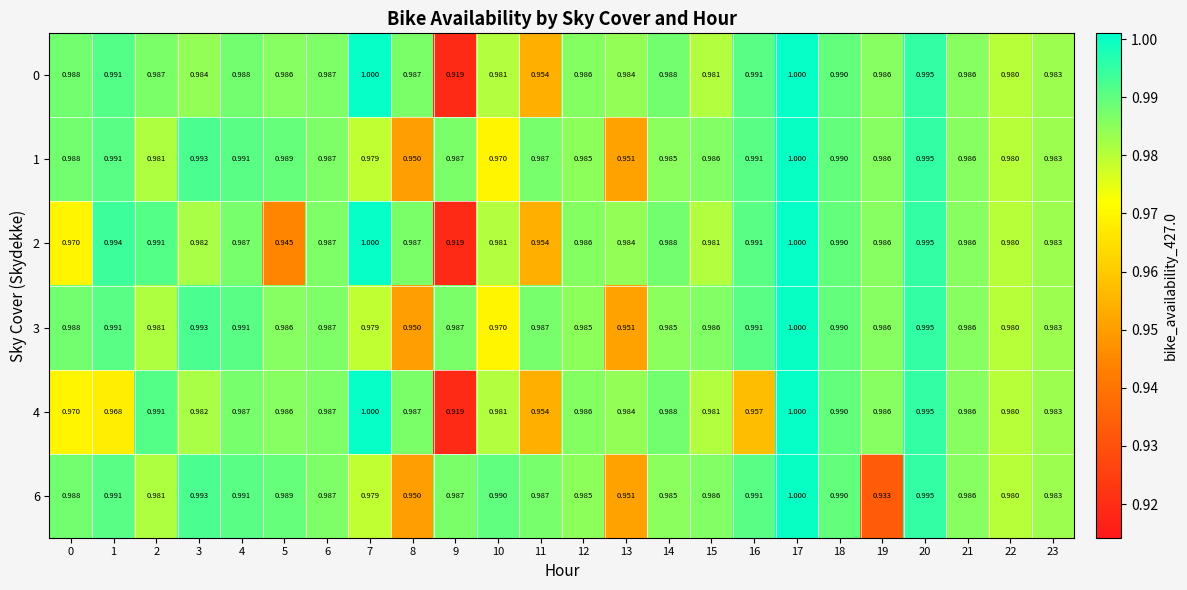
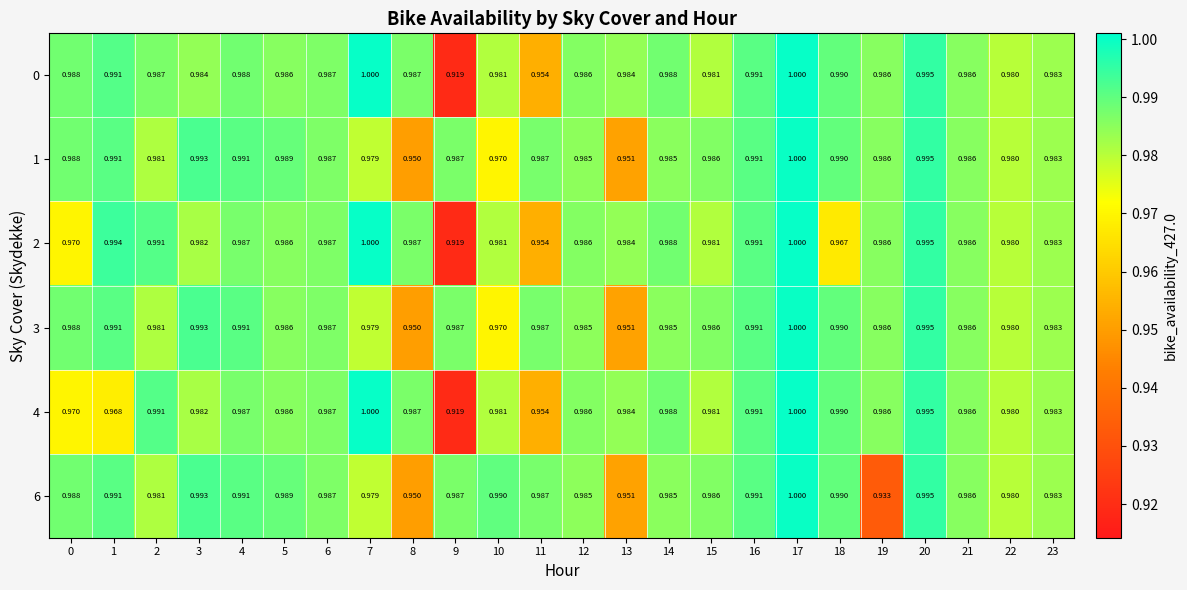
  {
    "0": {
      "0": 0.988,
      "1": 0.991,
      "2": 0.987,
      "3": 0.984,
      "4": 0.988,
      "5": 0.986,
      "6": 0.987,
      "7": 1.000,
      "8": 0.987,
      "9": 0.919,
      "10": 0.981,
      "11": 0.954,
      "12": 0.986,
      "13": 0.984,
      "14": 0.988,
      "15": 0.981,
      "16": 0.991,
      "17": 1.000,
      "18": 0.990,
      "19": 0.986,
      "20": 0.995,
      "21": 0.986,
      "22": 0.980,
      "23": 0.983
    },
    "1": {
      "0": 0.988,
      "1": 0.991,
      "2": 0.981,
      "3": 0.993,
      "4": 0.991,
      "5": 0.989,
      "6": 0.987,
      "7": 0.979,
      "8": 0.950,
      "9": 0.987,
      "10": 0.970,
      "11": 0.987,
      "12": 0.985,
      "13": 0.951,
      "14": 0.985,
      "15": 0.986,
      "16": 0.991,
      "17": 1.000,
      "18": 0.990,
      "19": 0.986,
      "20": 0.995,
      "21": 0.986,
      "22": 0.980,
      "23": 0.983
    },
    "2": {
      "0": 0.970,
      "1": 0.994,
      "2": 0.991,
      "3": 0.982,
      "4": 0.987,
-     "5": 0.945,
+     "5": 0.986,
      "6": 0.987,
      "7": 1.000,
      "8": 0.987,
      "9": 0.919,
      "10": 0.981,
      "11": 0.954,
      "12": 0.986,
      "13": 0.984,
      "14": 0.988,
      "15": 0.981,
      "16": 0.991,
      "17": 1.000,
-     "18": 0.990,
+     "18": 0.967,
      "19": 0.986,
      "20": 0.995,
      "21": 0.986,
      "22": 0.980,
      "23": 0.983
    },
    "3": {
      "0": 0.988,
      "1": 0.991,
      "2": 0.981,
      "3": 0.993,
      "4": 0.991,
      "5": 0.986,
      "6": 0.987,
      "7": 0.979,
      "8": 0.950,
      "9": 0.987,
      "10": 0.970,
      "11": 0.987,
      "12": 0.985,
      "13": 0.951,
      "14": 0.985,
      "15": 0.986,
      "16": 0.991,
      "17": 1.000,
      "18": 0.990,
      "19": 0.986,
      "20": 0.995,
      "21": 0.986,
      "22": 0.980,
      "23": 0.983
    },
    "4": {
      "0": 0.970,
      "1": 0.968,
      "2": 0.991,
      "3": 0.982,
      "4": 0.987,
      "5": 0.986,
      "6": 0.987,
      "7": 1.000,
      "8": 0.987,
      "9": 0.919,
      "10": 0.981,
      "11": 0.954,
      "12": 0.986,
      "13": 0.984,
      "14": 0.988,
      "15": 0.981,
-     "16": 0.957,
+     "16": 0.991,
      "17": 1.000,
      "18": 0.990,
      "19": 0.986,
      "20": 0.995,
      "21": 0.986,
      "22": 0.980,
      "23": 0.983
    },
    "6": {
      "0": 0.988,
      "1": 0.991,
      "2": 0.981,
      "3": 0.993,
      "4": 0.991,
      "5": 0.989,
      "6": 0.987,
      "7": 0.979,
      "8": 0.950,
      "9": 0.987,
      "10": 0.990,
      "11": 0.987,
      "12": 0.985,
      "13": 0.951,
      "14": 0.985,
      "15": 0.986,
      "16": 0.991,
      "17": 1.000,
      "18": 0.990,
      "19": 0.933,
      "20": 0.995,
      "21": 0.986,
      "22": 0.980,
      "23": 0.983
    }
  }
